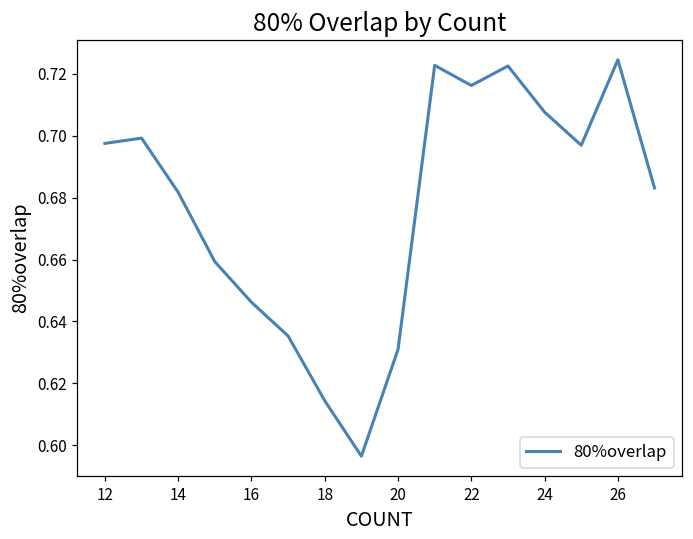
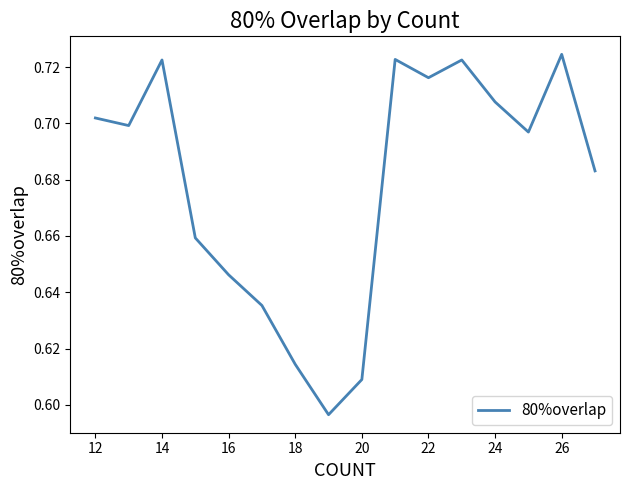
  {
-   "12": 0.698,
-   "14": 0.682,
+   "12": 0.702,
+   "14": 0.723,
    "16": 0.646,
    "18": 0.614,
-   "20": 0.631,
+   "20": 0.609,
    "22": 0.716,
    "24": 0.708,
    "26": 0.725
  }
